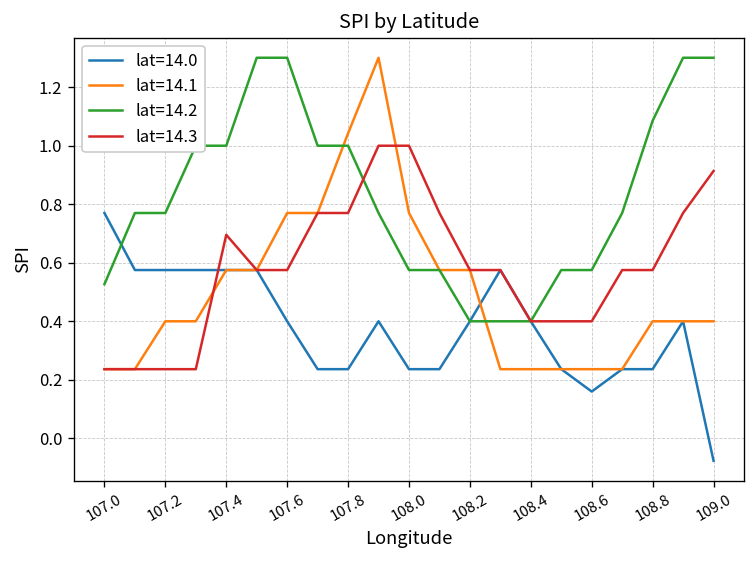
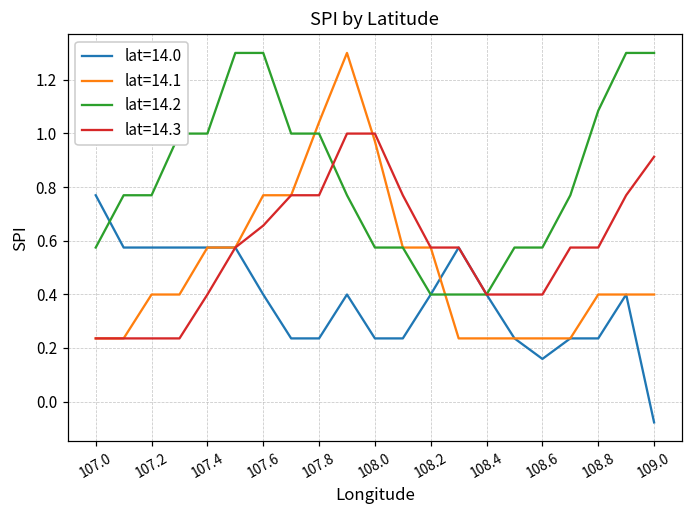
  {
    "lat=14.0": {
      "107.0": 0.77,
      "107.2": 0.57,
      "107.6": 0.40,
      "107.8": 0.24,
      "108.0": 0.24,
      "108.6": 0.16,
      "108.8": 0.24,
      "109.0": -0.08
    },
    "lat=14.1": {
      "107.2": 0.40,
      "107.6": 0.77,
      "107.8": 1.04,
-     "108.0": 0.77,
+     "108.0": 0.97,
      "108.4": 0.24,
      "108.6": 0.24,
      "108.8": 0.40,
      "109.0": 0.40
    },
    "lat=14.2": {
-     "107.0": 0.53,
+     "107.0": 0.57,
      "107.2": 0.77,
      "107.4": 1.00,
      "107.6": 1.30,
      "107.8": 1.00,
      "108.0": 0.57,
      "108.6": 0.57,
      "108.8": 1.08,
      "109.0": 1.30
    },
    "lat=14.3": {
      "107.2": 0.24,
-     "107.4": 0.69,
-     "107.6": 0.57,
+     "107.4": 0.40,
+     "107.6": 0.66,
      "107.8": 0.77,
      "108.0": 1.00,
      "108.6": 0.40,
      "108.8": 0.57,
      "109.0": 0.91
    }
  }
